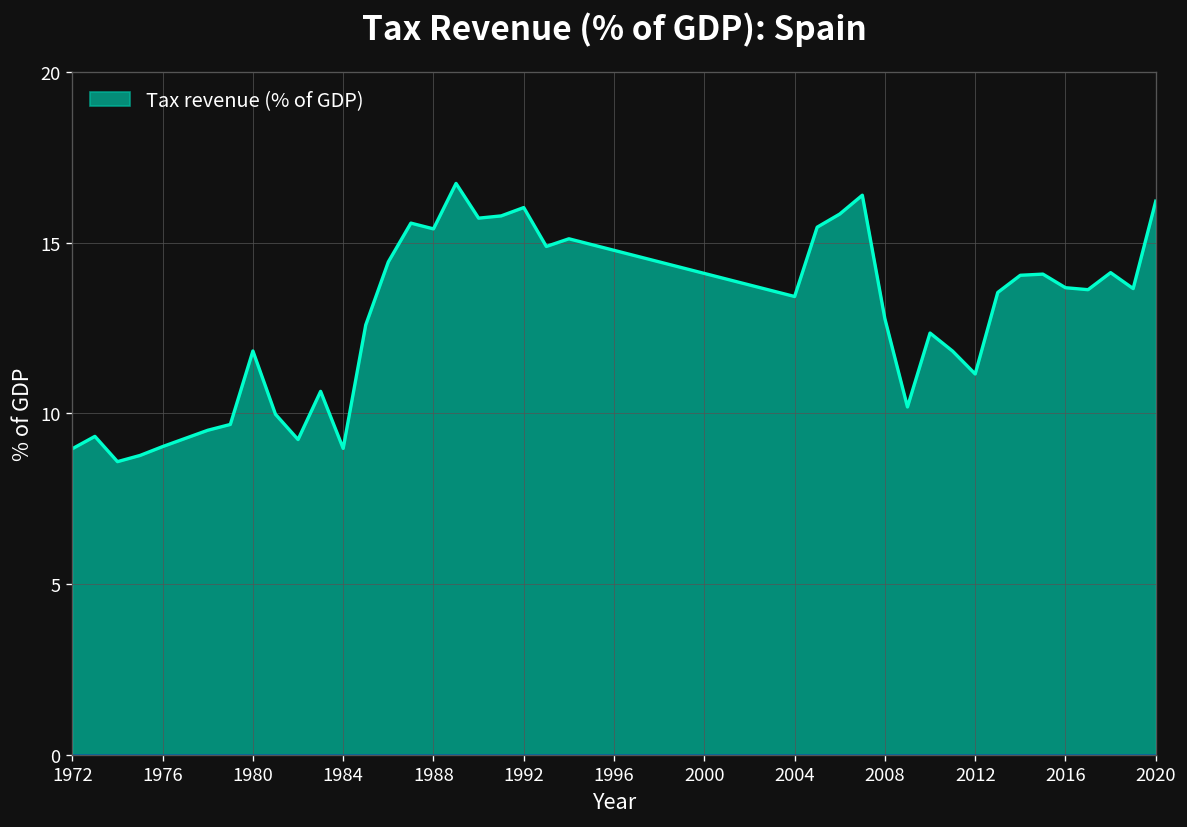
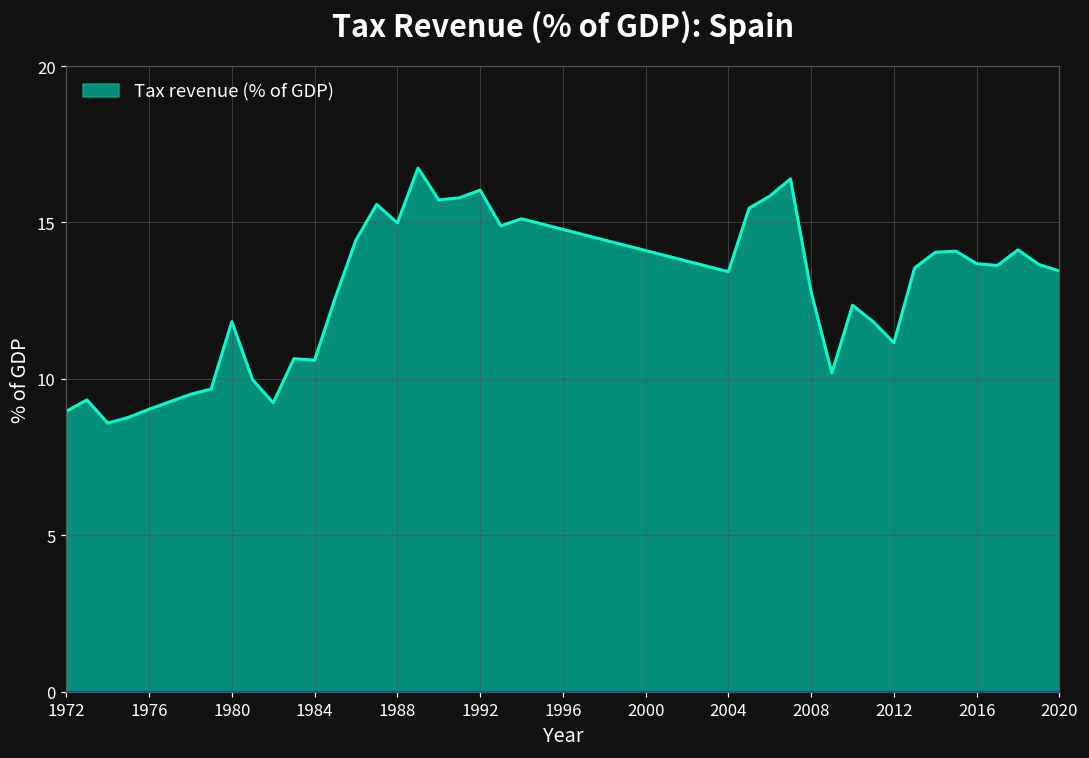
  {
    "1972": 9.0,
    "1976": 9.0,
    "1980": 11.8,
-   "1984": 9.0,
-   "1988": 15.4,
+   "1984": 10.6,
+   "1988": 15.0,
    "1992": 16.0,
    "2004": 13.4,
    "2008": 12.8,
    "2012": 11.2,
    "2016": 13.7,
-   "2020": 16.2
+   "2020": 13.4
  }
